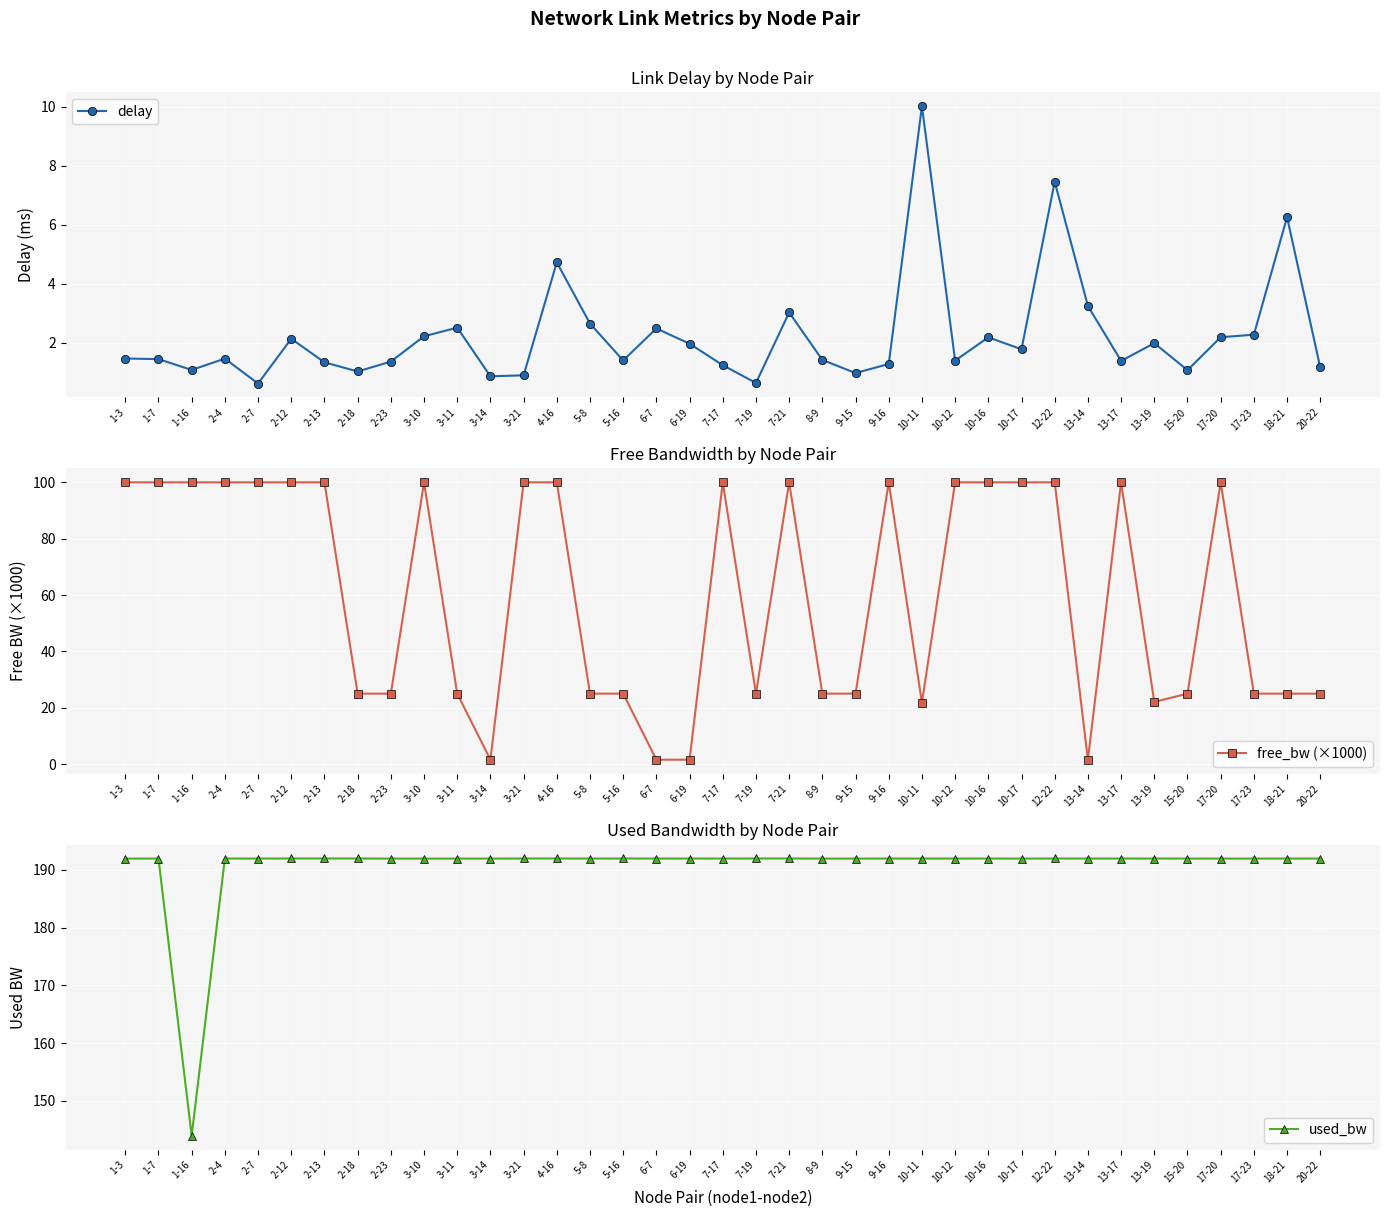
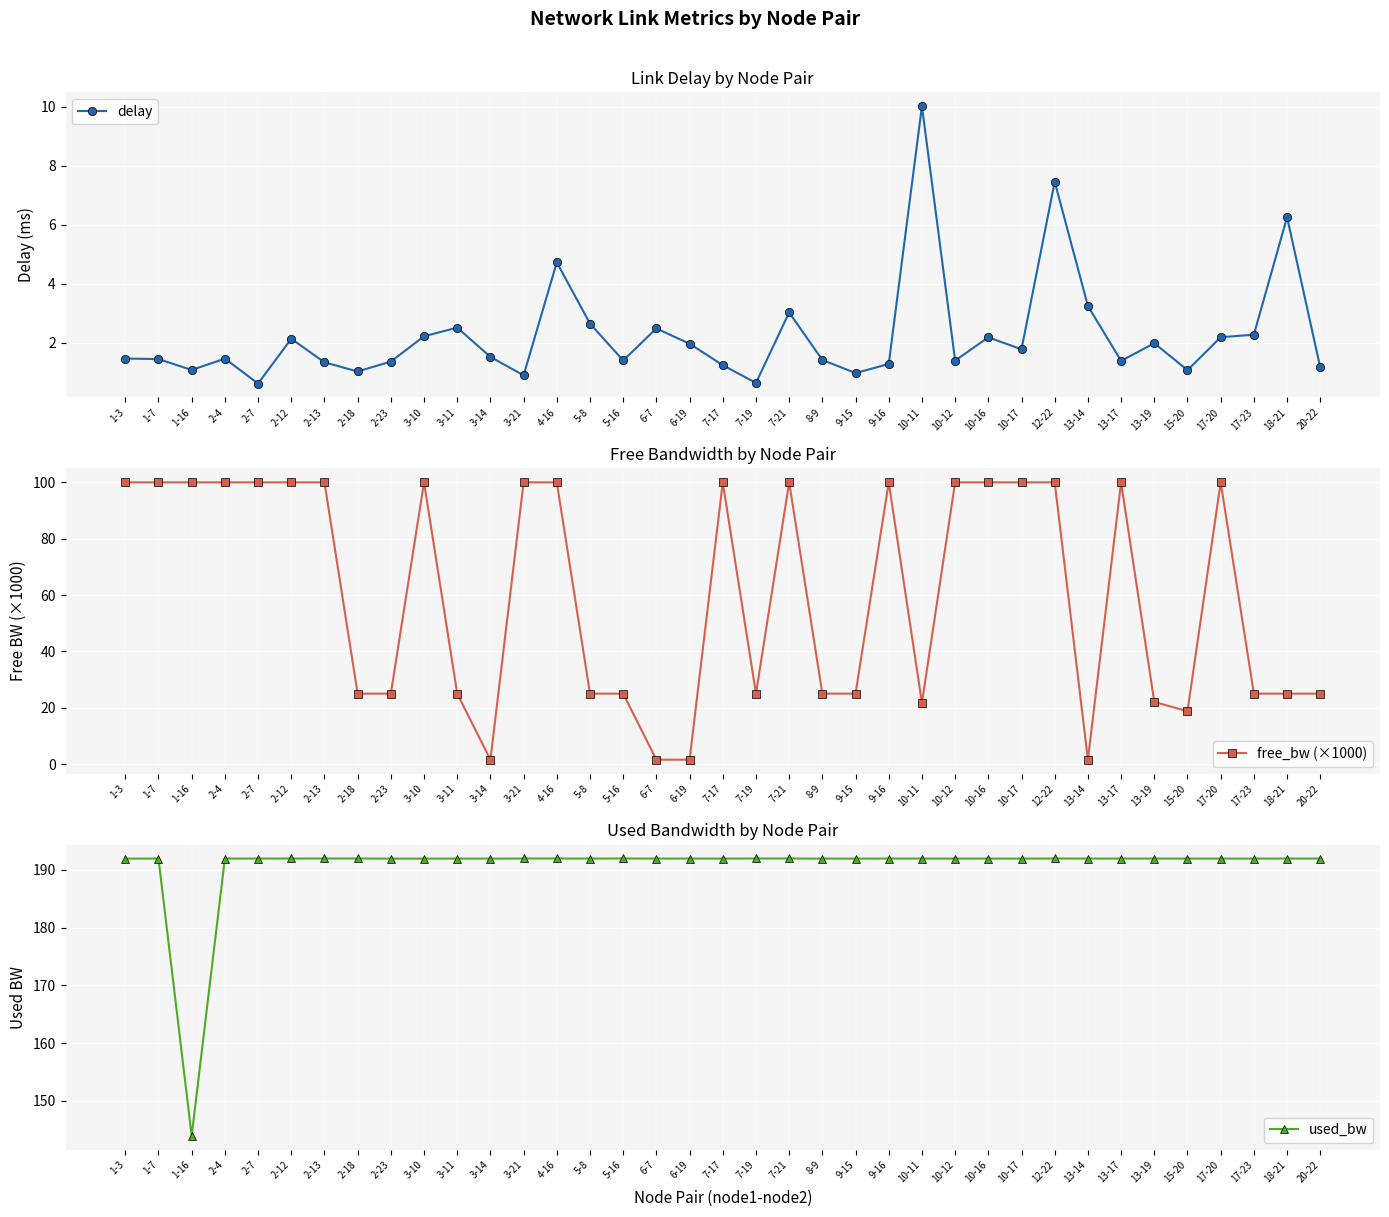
  {
    "Link Delay by Node Pair": {
      "1-3": 1.5,
      "1-7": 1.4,
      "1-16": 1.1,
      "2-4": 1.5,
      "2-7": 0.6,
      "2-12": 2.1,
      "2-13": 1.3,
      "2-18": 1.0,
      "2-23": 1.4,
      "3-10": 2.2,
      "3-11": 2.5,
-     "3-14": 0.9,
+     "3-14": 1.5,
      "3-21": 0.9,
      "4-16": 4.7,
      "5-8": 2.7,
      "5-16": 1.4,
      "6-7": 2.5,
      "6-19": 2.0,
      "7-17": 1.2,
      "7-19": 0.6,
      "7-21": 3.0,
      "8-9": 1.4,
      "9-15": 1.0,
      "9-16": 1.3,
      "10-11": 10.0,
      "10-12": 1.4,
      "10-16": 2.2,
      "10-17": 1.8,
      "12-22": 7.5,
      "13-14": 3.2,
      "13-17": 1.4,
      "13-19": 2.0,
      "15-20": 1.1,
      "17-20": 2.2,
      "17-23": 2.3,
      "18-21": 6.3,
      "20-22": 1.2
    },
    "Free Bandwidth by Node Pair": {
      "1-3": 100,
      "1-7": 100,
      "1-16": 100,
      "2-4": 100,
      "2-7": 100,
      "2-12": 100,
      "2-13": 100,
      "2-18": 25,
      "2-23": 25,
      "3-10": 100,
      "3-11": 25,
      "3-14": 2,
      "3-21": 100,
      "4-16": 100,
      "5-8": 25,
      "5-16": 25,
      "6-7": 2,
      "6-19": 2,
      "7-17": 100,
      "7-19": 25,
      "7-21": 100,
      "8-9": 25,
      "9-15": 25,
      "9-16": 100,
      "10-11": 22,
      "10-12": 100,
      "10-16": 100,
      "10-17": 100,
      "12-22": 100,
      "13-14": 2,
      "13-17": 100,
      "13-19": 22,
-     "15-20": 25,
+     "15-20": 19,
      "17-20": 100,
      "17-23": 25,
      "18-21": 25,
      "20-22": 25
    },
    "Used Bandwidth by Node Pair": {
      "1-3": 192,
      "1-7": 192,
      "1-16": 144,
      "2-4": 192,
      "2-7": 192,
      "2-12": 192,
      "2-13": 192,
      "2-18": 192,
      "2-23": 192,
      "3-10": 192,
      "3-11": 192,
      "3-14": 192,
      "3-21": 192,
      "4-16": 192,
      "5-8": 192,
      "5-16": 192,
      "6-7": 192,
      "6-19": 192,
      "7-17": 192,
      "7-19": 192,
      "7-21": 192,
      "8-9": 192,
      "9-15": 192,
      "9-16": 192,
      "10-11": 192,
      "10-12": 192,
      "10-16": 192,
      "10-17": 192,
      "12-22": 192,
      "13-14": 192,
      "13-17": 192,
      "13-19": 192,
      "15-20": 192,
      "17-20": 192,
      "17-23": 192,
      "18-21": 192,
      "20-22": 192
    }
  }
